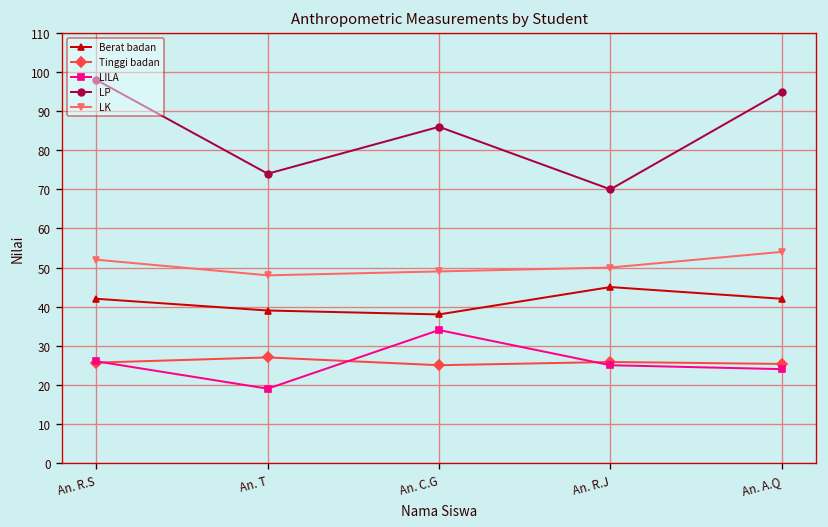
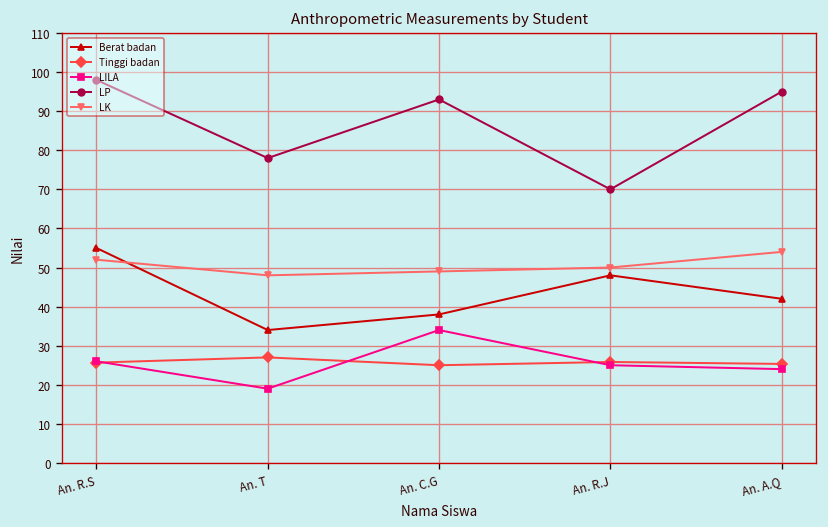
  {
    "Berat badan": {
-     "An. R.S": 42,
-     "An. T": 39,
+     "An. R.S": 55,
+     "An. T": 34,
      "An. C.G": 38,
-     "An. R.J": 45,
+     "An. R.J": 48,
      "An. A.Q": 42
    },
    "LILA": {
      "An. T": 19,
      "An. C.G": 34,
      "An. R.J": 25,
      "An. A.Q": 24
    },
    "LP": {
-     "An. T": 74,
-     "An. C.G": 86,
+     "An. T": 78,
+     "An. C.G": 93,
      "An. R.J": 70,
      "An. A.Q": 95
    }
  }
